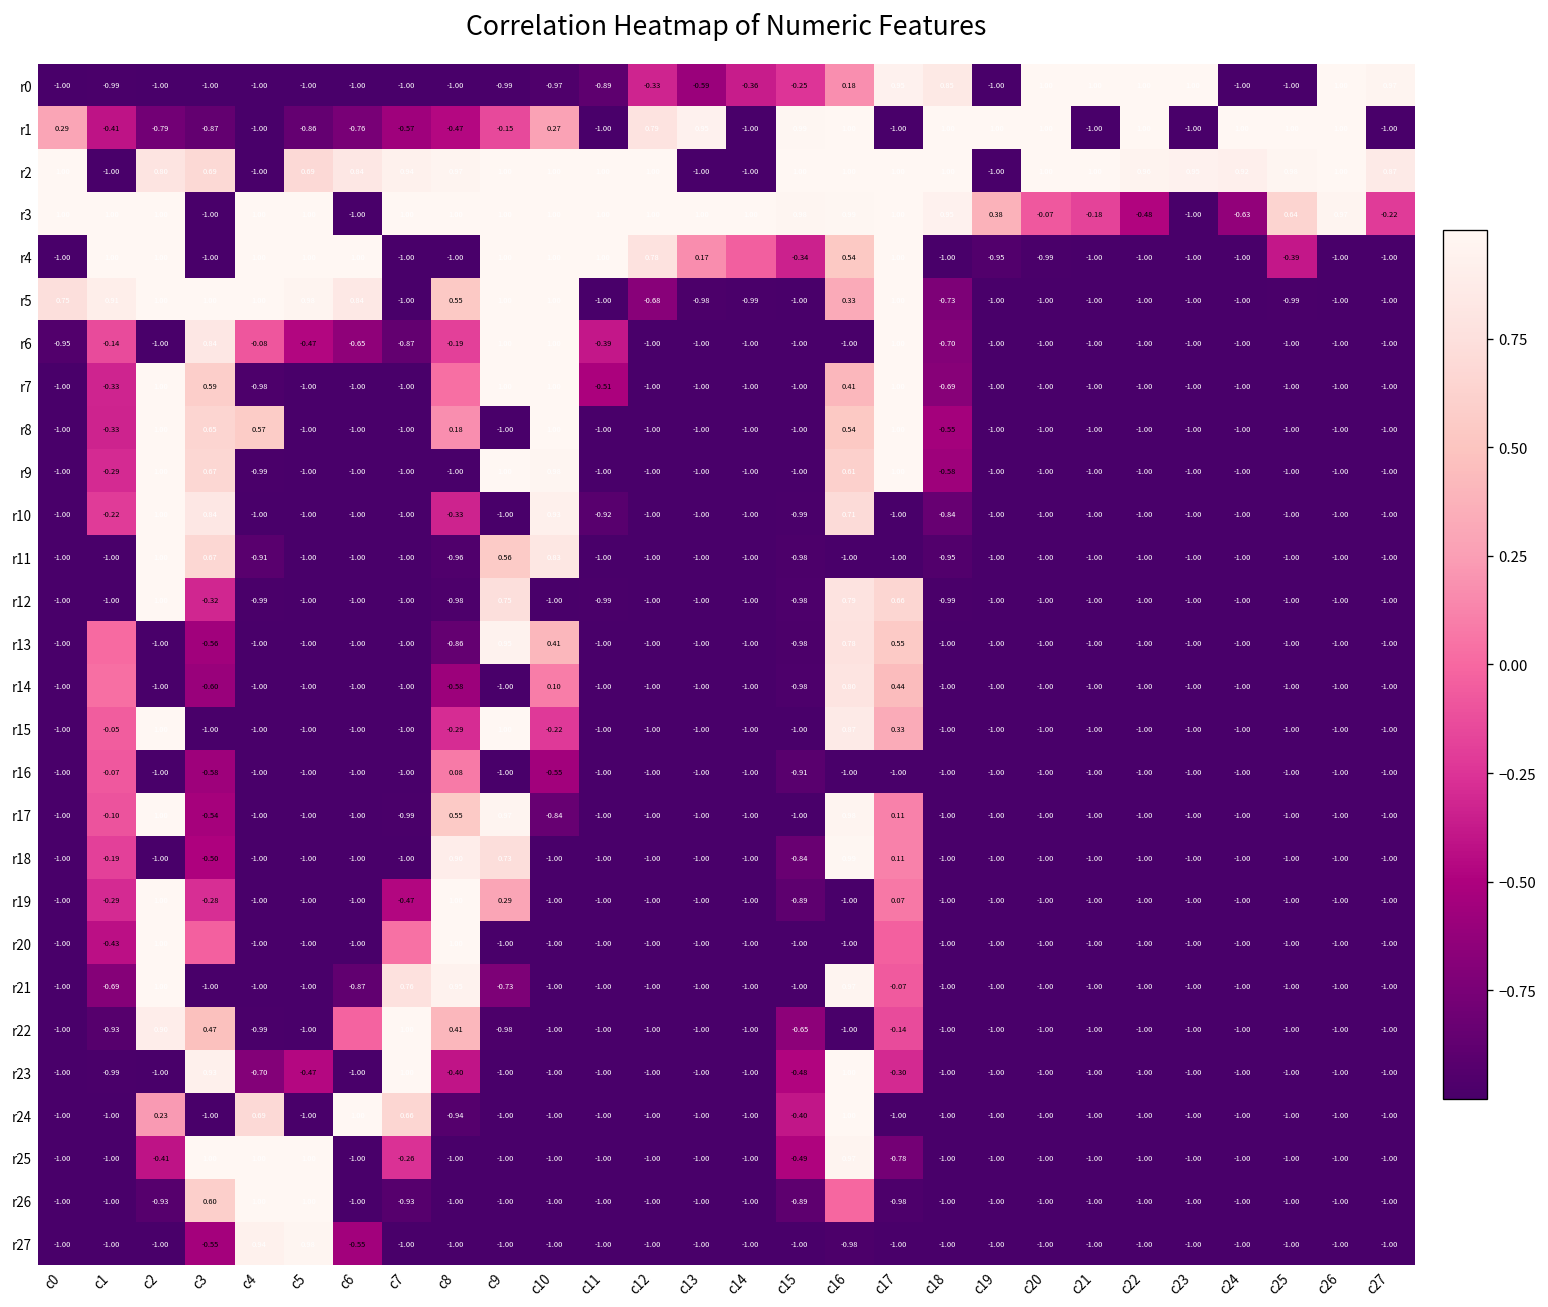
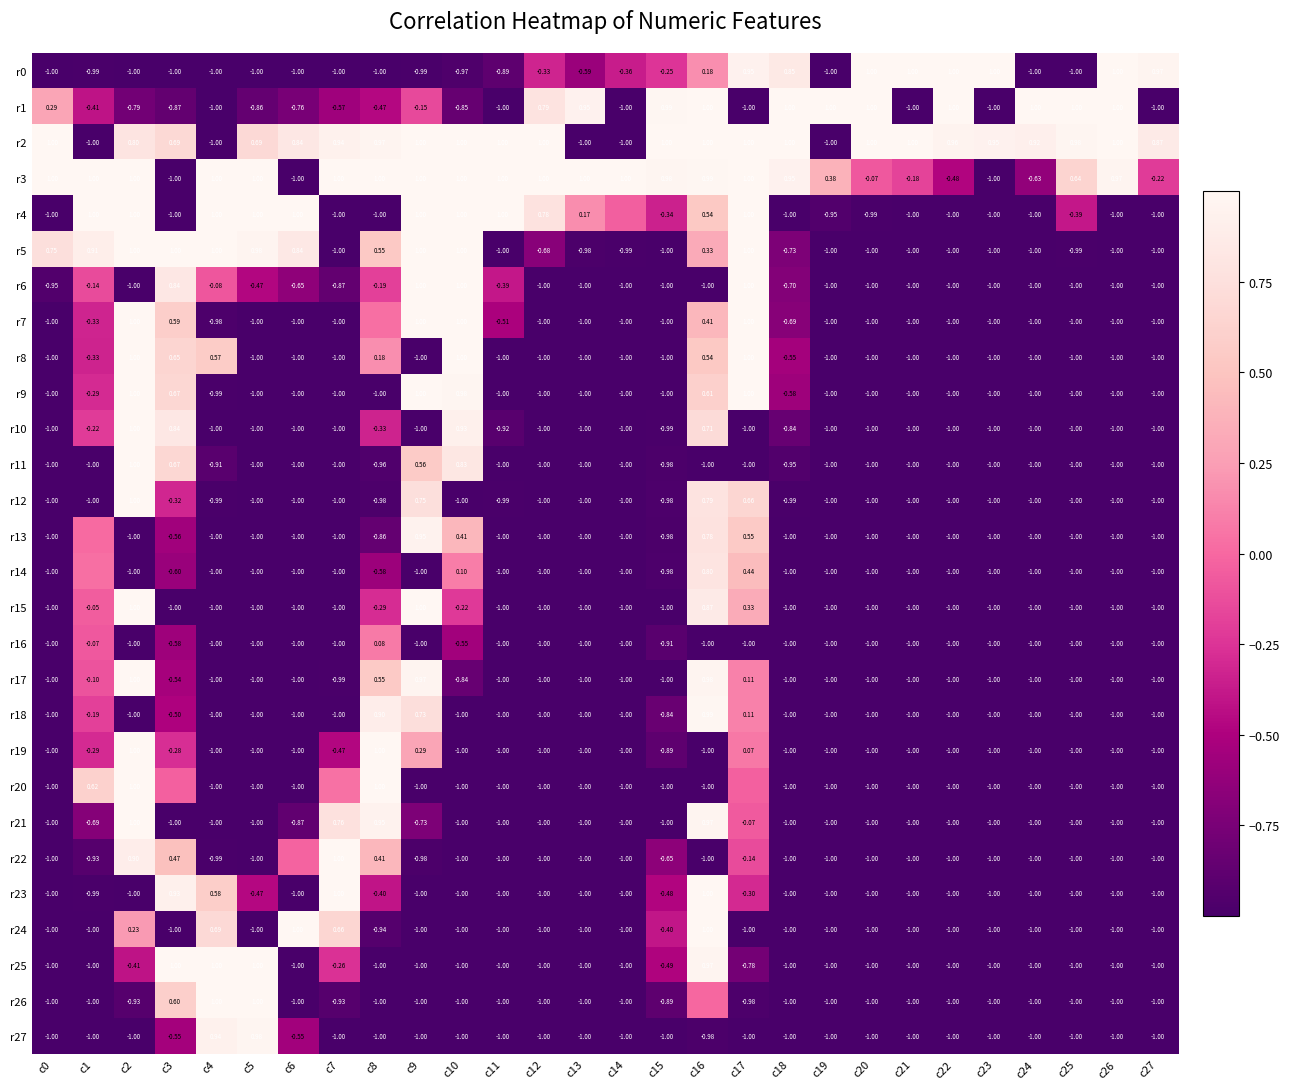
  {
    "r1": {
      "c0": 0.29,
      "c1": -0.41,
      "c2": -0.79,
      "c3": -0.87,
      "c4": -1.00,
      "c5": -0.86,
      "c6": -0.76,
      "c7": -0.57,
      "c8": -0.47,
      "c9": -0.15,
-     "c10": 0.27,
+     "c10": -0.85,
      "c11": -1.00,
      "c14": -1.00,
      "c17": -1.00,
      "c21": -1.00,
      "c23": -1.00,
      "c27": -1.00
    },
    "r20": {
      "c0": -1.00,
-     "c1": -0.43,
+     "c1": 0.62,
      "c4": -1.00,
      "c5": -1.00,
      "c6": -1.00,
      "c9": -1.00,
      "c10": -1.00,
      "c11": -1.00,
      "c12": -1.00,
      "c13": -1.00,
      "c14": -1.00,
      "c15": -1.00,
      "c16": -1.00,
      "c18": -1.00,
      "c19": -1.00,
      "c20": -1.00,
      "c21": -1.00,
      "c22": -1.00,
      "c23": -1.00,
      "c24": -1.00,
      "c25": -1.00,
      "c26": -1.00,
      "c27": -1.00
    },
    "r23": {
      "c0": -1.00,
      "c1": -0.99,
      "c2": -1.00,
-     "c4": -0.70,
+     "c4": 0.58,
      "c5": -0.47,
      "c6": -1.00,
      "c8": -0.40,
      "c9": -1.00,
      "c10": -1.00,
      "c11": -1.00,
      "c12": -1.00,
      "c13": -1.00,
      "c14": -1.00,
      "c15": -0.48,
      "c17": -0.30,
      "c18": -1.00,
      "c19": -1.00,
      "c20": -1.00,
      "c21": -1.00,
      "c22": -1.00,
      "c23": -1.00,
      "c24": -1.00,
      "c25": -1.00,
      "c26": -1.00,
      "c27": -1.00
    }
  }
